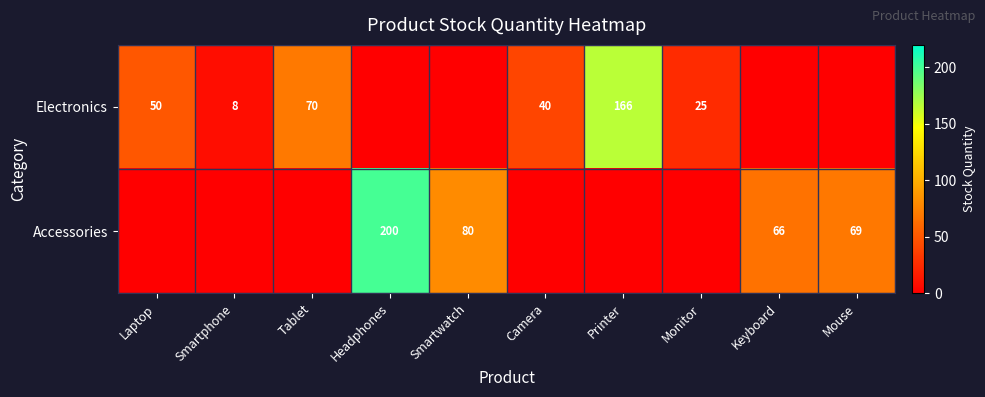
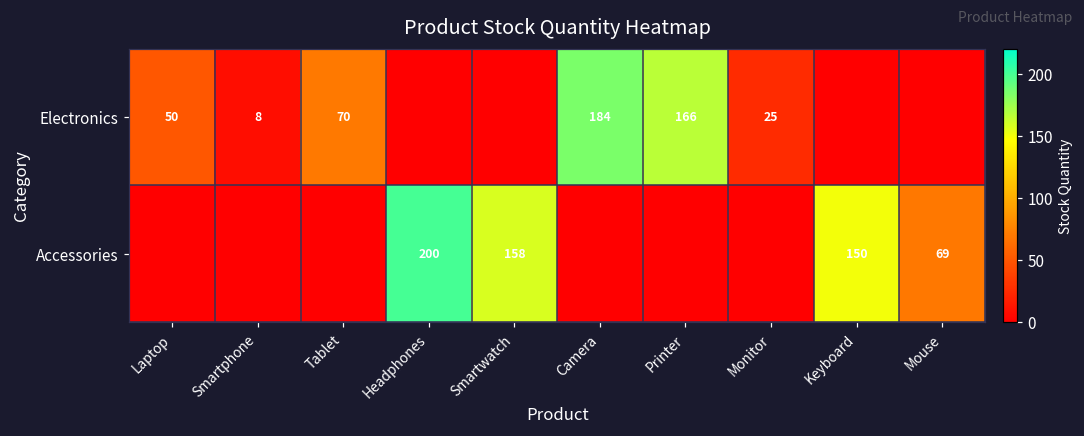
  {
    "Electronics": {
      "Laptop": 50,
      "Smartphone": 8,
      "Tablet": 70,
-     "Camera": 40,
+     "Camera": 184,
      "Printer": 166,
      "Monitor": 25
    },
    "Accessories": {
      "Headphones": 200,
-     "Smartwatch": 80,
-     "Keyboard": 66,
+     "Smartwatch": 158,
+     "Keyboard": 150,
      "Mouse": 69
    }
  }
